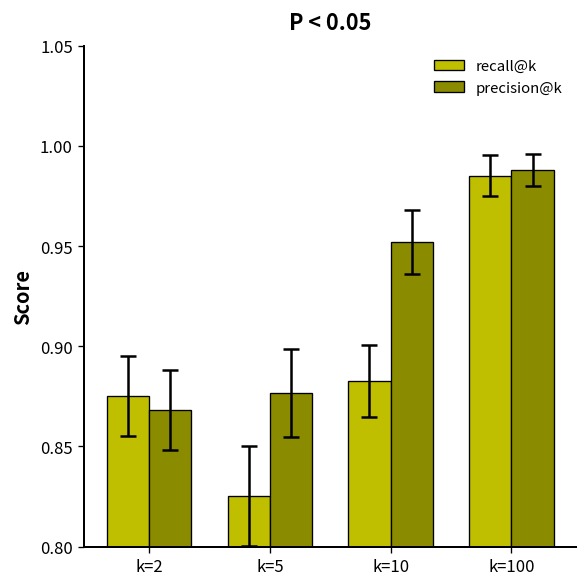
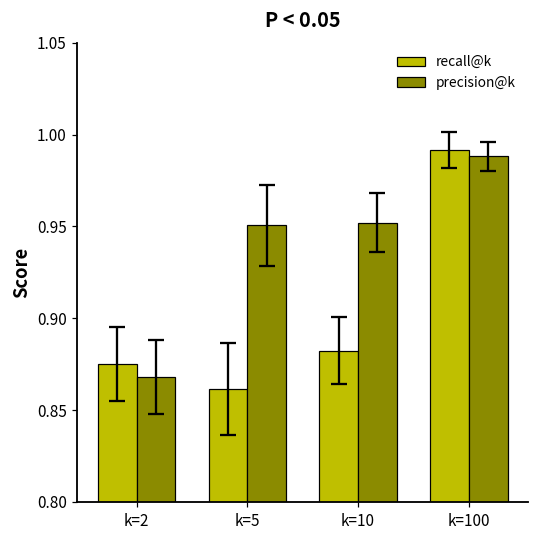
  {
    "recall@k": {
      "k=2": 0.875,
-     "k=5": 0.825,
+     "k=5": 0.862,
      "k=10": 0.882,
-     "k=100": 0.985
+     "k=100": 0.992
    },
    "precision@k": {
      "k=2": 0.868,
-     "k=5": 0.877,
+     "k=5": 0.951,
      "k=10": 0.952,
      "k=100": 0.988
    }
  }
